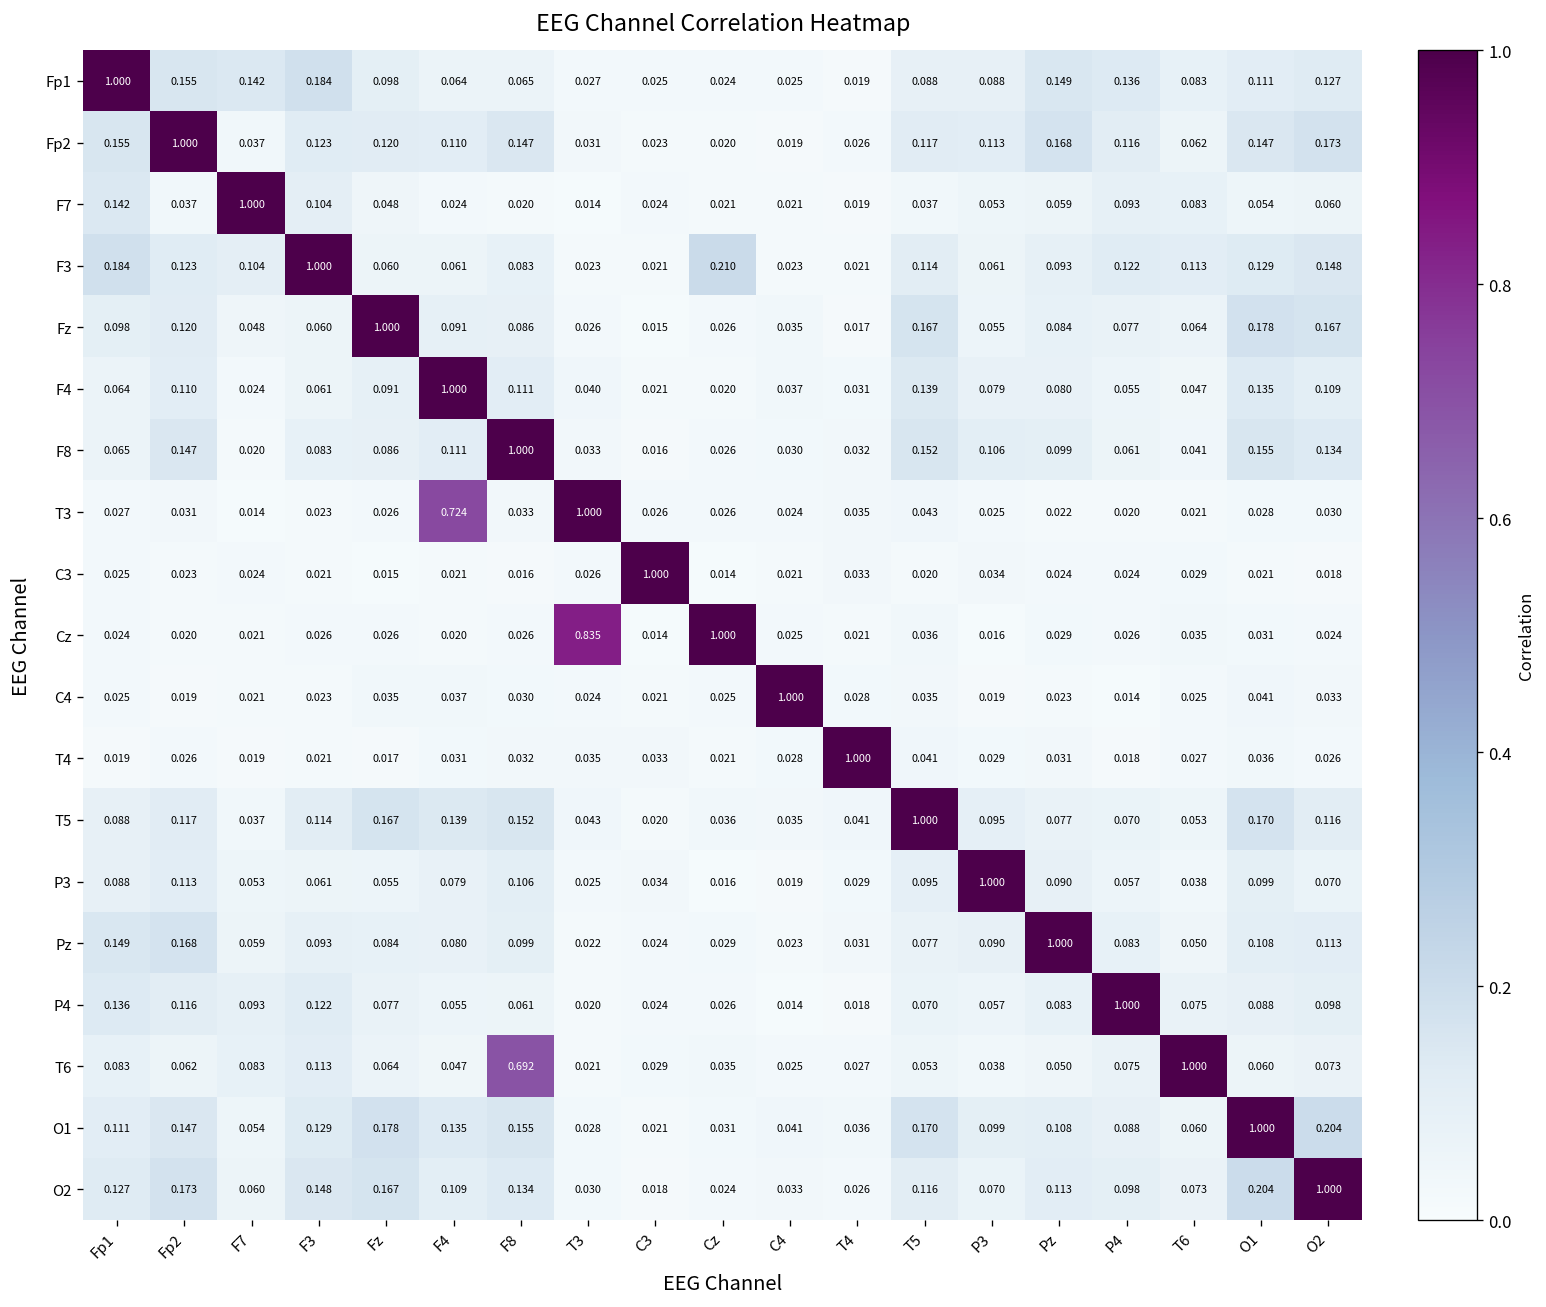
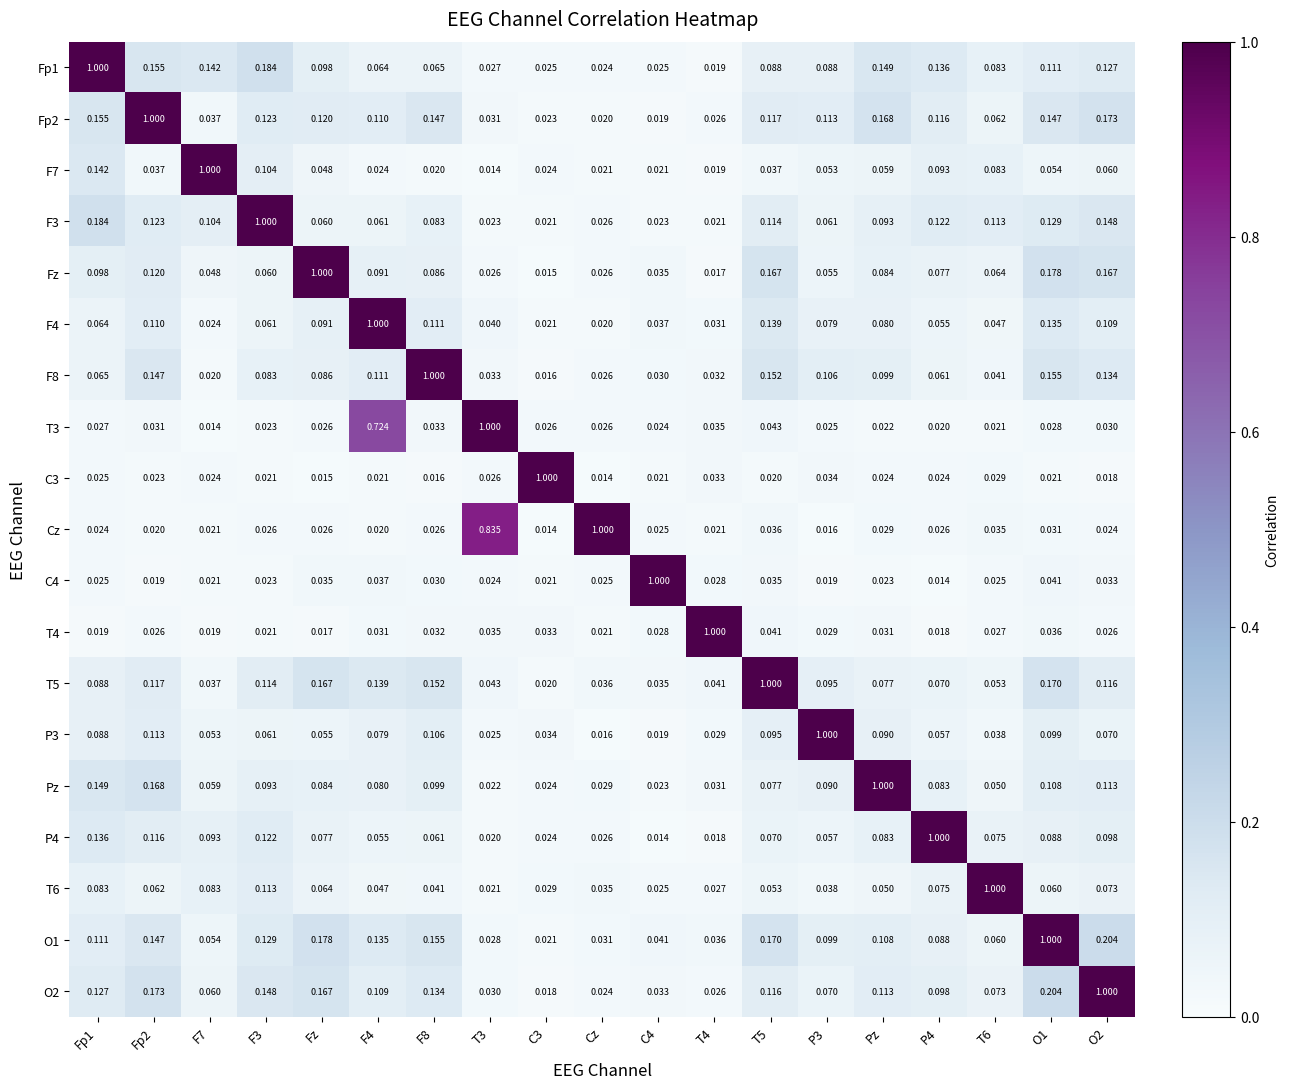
  {
    "F3": {
      "Fp1": 0.184,
      "Fp2": 0.123,
      "F7": 0.104,
      "F3": 1.000,
      "Fz": 0.060,
      "F4": 0.061,
      "F8": 0.083,
      "T3": 0.023,
      "C3": 0.021,
-     "Cz": 0.210,
+     "Cz": 0.026,
      "C4": 0.023,
      "T4": 0.021,
      "T5": 0.114,
      "P3": 0.061,
      "Pz": 0.093,
      "P4": 0.122,
      "T6": 0.113,
      "O1": 0.129,
      "O2": 0.148
    },
    "T6": {
      "Fp1": 0.083,
      "Fp2": 0.062,
      "F7": 0.083,
      "F3": 0.113,
      "Fz": 0.064,
      "F4": 0.047,
-     "F8": 0.692,
+     "F8": 0.041,
      "T3": 0.021,
      "C3": 0.029,
      "Cz": 0.035,
      "C4": 0.025,
      "T4": 0.027,
      "T5": 0.053,
      "P3": 0.038,
      "Pz": 0.050,
      "P4": 0.075,
      "T6": 1.000,
      "O1": 0.060,
      "O2": 0.073
    }
  }
